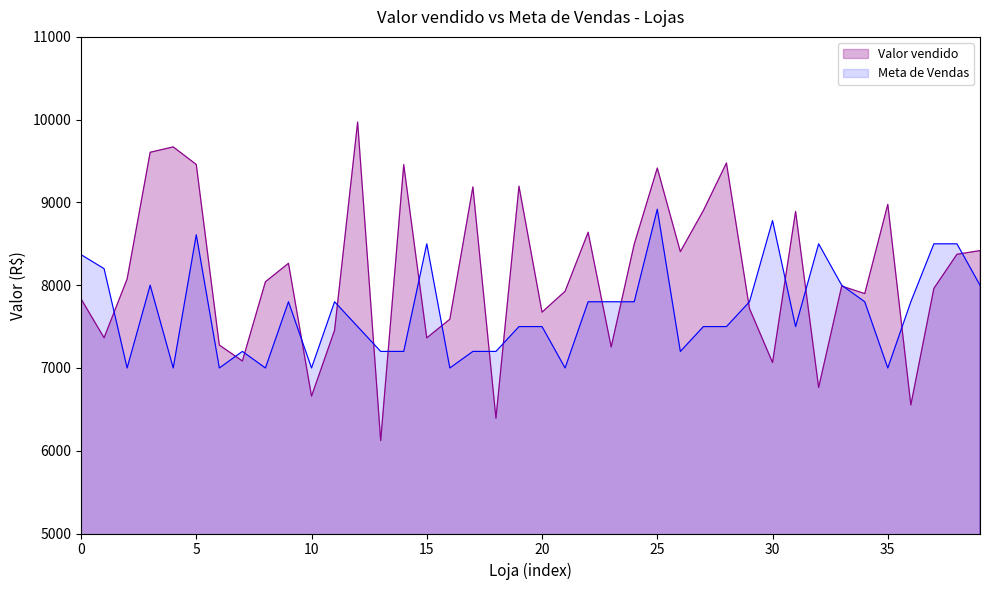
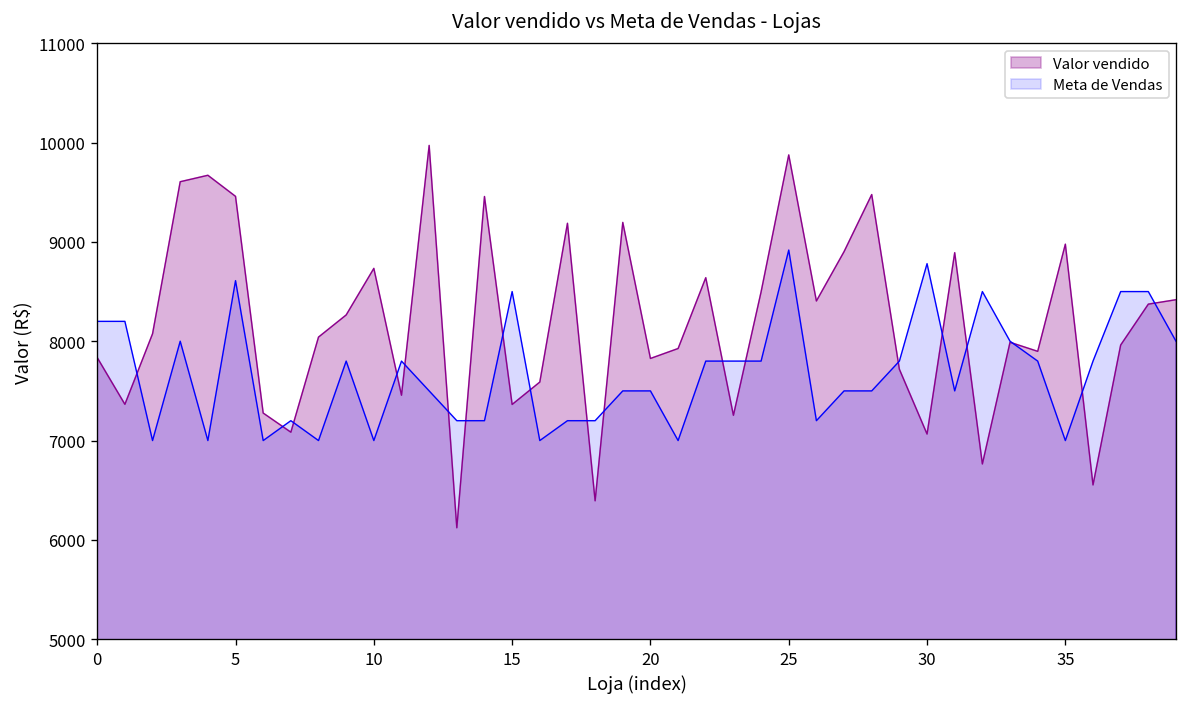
  {
    "Valor vendido": {
      "0": 7800,
      "5": 9500,
-     "10": 6700,
+     "10": 8700,
      "15": 7400,
-     "20": 7700,
-     "25": 9400,
+     "20": 7800,
+     "25": 9900,
      "30": 7100,
      "35": 9000
    },
    "Meta de Vendas": {
-     "0": 8400,
+     "0": 8200,
      "5": 8600,
      "10": 7000,
      "15": 8500,
      "20": 7500,
      "25": 8900,
      "30": 8800,
      "35": 7000
    }
  }
